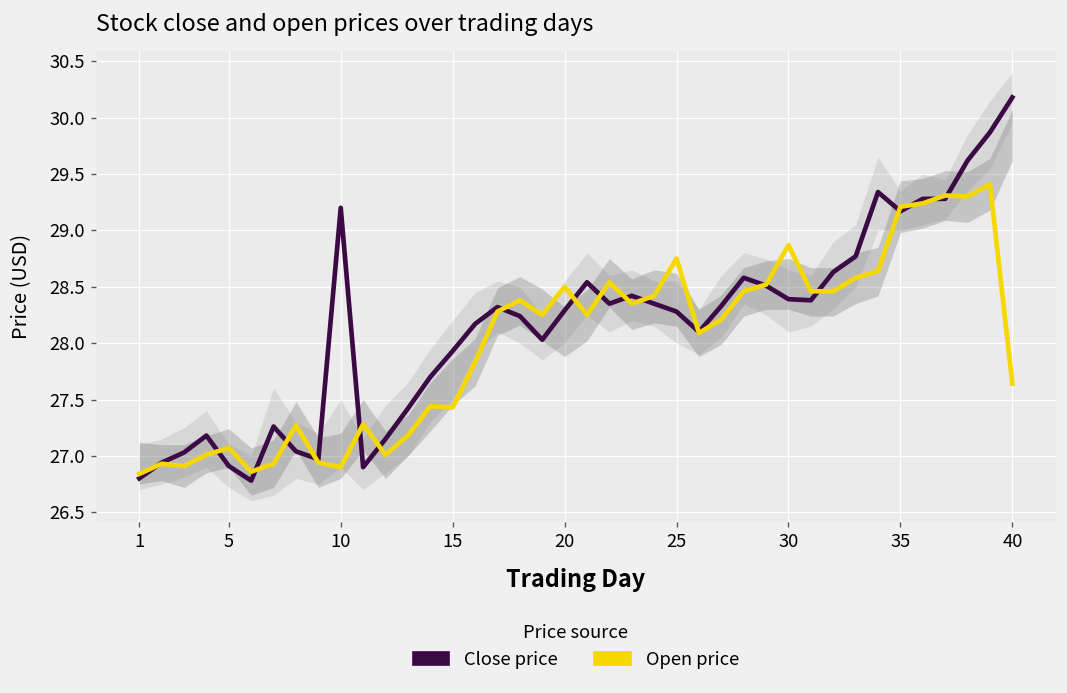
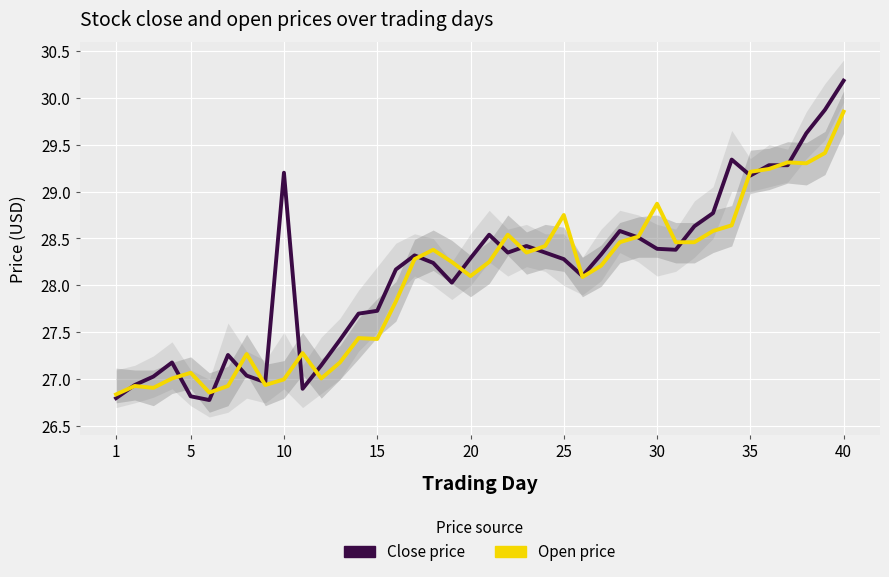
  {
    "Close price": {
      "1": 26.8,
-     "5": 26.9,
+     "5": 26.8,
      "10": 29.2,
-     "15": 27.9,
+     "15": 27.7,
      "20": 28.3,
      "25": 28.3,
      "30": 28.4,
      "35": 29.2,
      "40": 30.2
    },
    "Open price": {
      "1": 26.8,
      "5": 27.1,
-     "10": 26.9,
+     "10": 27.0,
      "15": 27.4,
-     "20": 28.5,
+     "20": 28.1,
      "25": 28.8,
      "30": 28.9,
      "35": 29.2,
-     "40": 27.6
+     "40": 29.9
    }
  }
